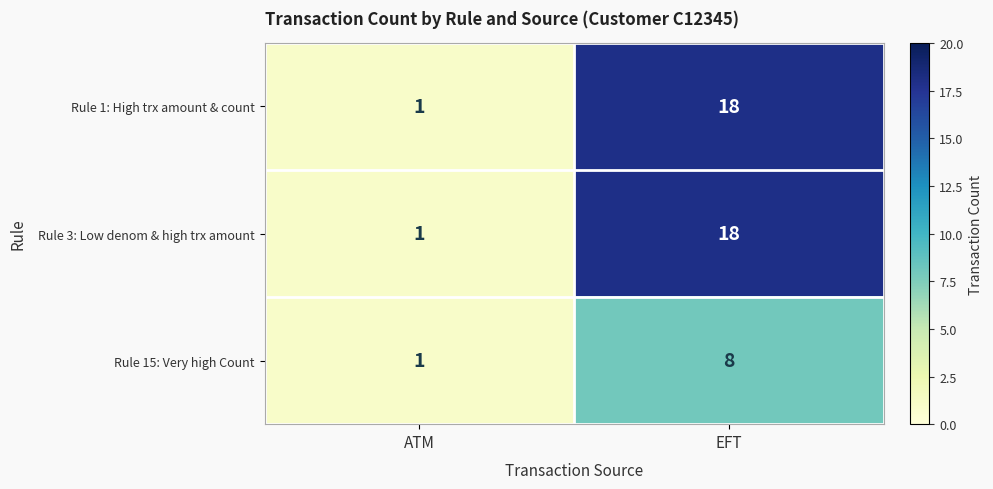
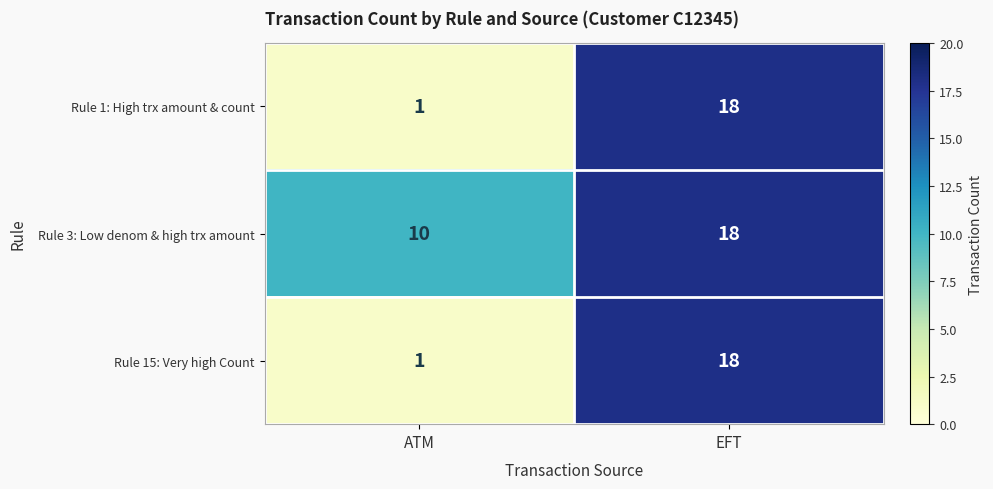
  {
    "Rule 1: High trx amount & count": {
      "ATM": 1,
      "EFT": 18
    },
    "Rule 3: Low denom & high trx amount": {
-     "ATM": 1,
+     "ATM": 10,
      "EFT": 18
    },
    "Rule 15: Very high Count": {
      "ATM": 1,
-     "EFT": 8
+     "EFT": 18
    }
  }
